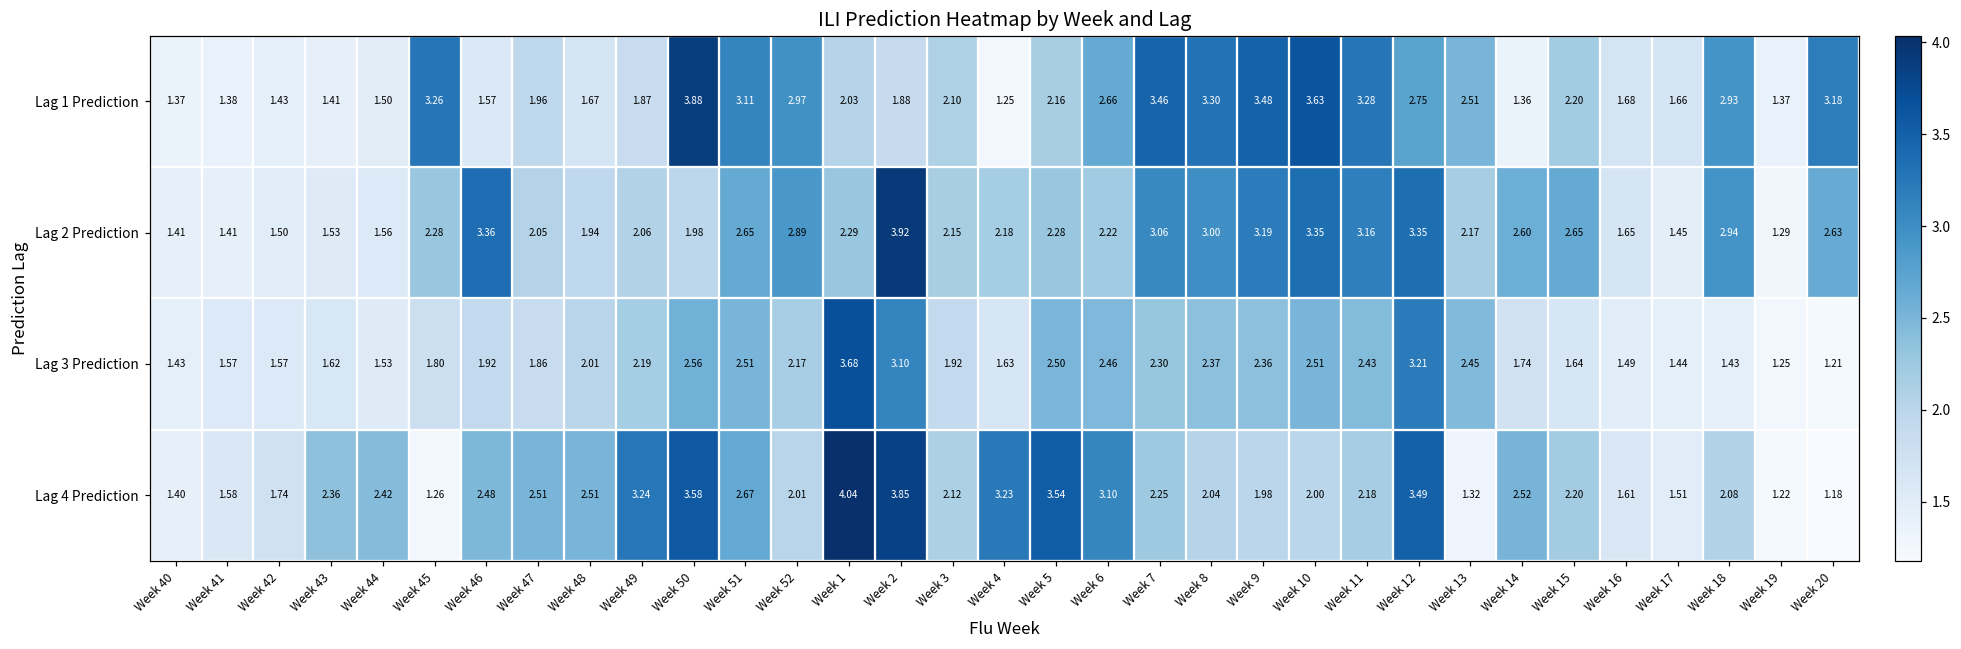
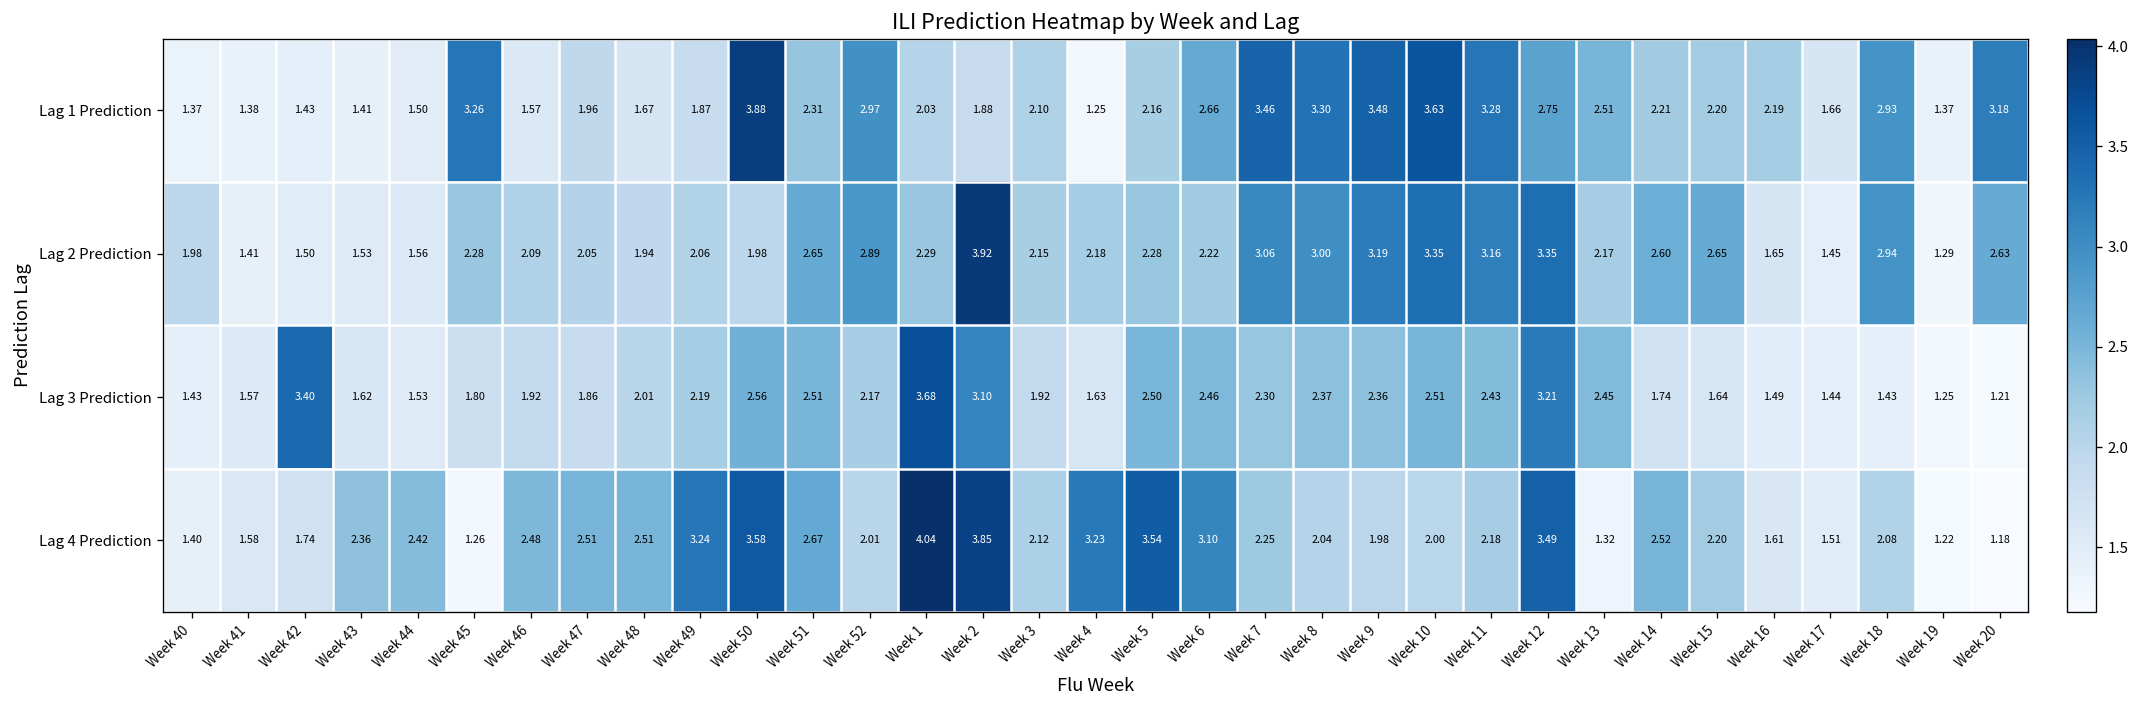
  {
    "Lag 1 Prediction": {
      "Week 40": 1.37,
      "Week 41": 1.38,
      "Week 42": 1.43,
      "Week 43": 1.41,
      "Week 44": 1.50,
      "Week 45": 3.26,
      "Week 46": 1.57,
      "Week 47": 1.96,
      "Week 48": 1.67,
      "Week 49": 1.87,
      "Week 50": 3.88,
-     "Week 51": 3.11,
+     "Week 51": 2.31,
      "Week 52": 2.97,
      "Week 1": 2.03,
      "Week 2": 1.88,
      "Week 3": 2.10,
      "Week 4": 1.25,
      "Week 5": 2.16,
      "Week 6": 2.66,
      "Week 7": 3.46,
      "Week 8": 3.30,
      "Week 9": 3.48,
      "Week 10": 3.63,
      "Week 11": 3.28,
      "Week 12": 2.75,
      "Week 13": 2.51,
-     "Week 14": 1.36,
+     "Week 14": 2.21,
      "Week 15": 2.20,
-     "Week 16": 1.68,
+     "Week 16": 2.19,
      "Week 17": 1.66,
      "Week 18": 2.93,
      "Week 19": 1.37,
      "Week 20": 3.18
    },
    "Lag 2 Prediction": {
-     "Week 40": 1.41,
+     "Week 40": 1.98,
      "Week 41": 1.41,
      "Week 42": 1.50,
      "Week 43": 1.53,
      "Week 44": 1.56,
      "Week 45": 2.28,
-     "Week 46": 3.36,
+     "Week 46": 2.09,
      "Week 47": 2.05,
      "Week 48": 1.94,
      "Week 49": 2.06,
      "Week 50": 1.98,
      "Week 51": 2.65,
      "Week 52": 2.89,
      "Week 1": 2.29,
      "Week 2": 3.92,
      "Week 3": 2.15,
      "Week 4": 2.18,
      "Week 5": 2.28,
      "Week 6": 2.22,
      "Week 7": 3.06,
      "Week 8": 3.00,
      "Week 9": 3.19,
      "Week 10": 3.35,
      "Week 11": 3.16,
      "Week 12": 3.35,
      "Week 13": 2.17,
      "Week 14": 2.60,
      "Week 15": 2.65,
      "Week 16": 1.65,
      "Week 17": 1.45,
      "Week 18": 2.94,
      "Week 19": 1.29,
      "Week 20": 2.63
    },
    "Lag 3 Prediction": {
      "Week 40": 1.43,
      "Week 41": 1.57,
-     "Week 42": 1.57,
+     "Week 42": 3.40,
      "Week 43": 1.62,
      "Week 44": 1.53,
      "Week 45": 1.80,
      "Week 46": 1.92,
      "Week 47": 1.86,
      "Week 48": 2.01,
      "Week 49": 2.19,
      "Week 50": 2.56,
      "Week 51": 2.51,
      "Week 52": 2.17,
      "Week 1": 3.68,
      "Week 2": 3.10,
      "Week 3": 1.92,
      "Week 4": 1.63,
      "Week 5": 2.50,
      "Week 6": 2.46,
      "Week 7": 2.30,
      "Week 8": 2.37,
      "Week 9": 2.36,
      "Week 10": 2.51,
      "Week 11": 2.43,
      "Week 12": 3.21,
      "Week 13": 2.45,
      "Week 14": 1.74,
      "Week 15": 1.64,
      "Week 16": 1.49,
      "Week 17": 1.44,
      "Week 18": 1.43,
      "Week 19": 1.25,
      "Week 20": 1.21
    },
    "Lag 4 Prediction": {
      "Week 40": 1.40,
      "Week 41": 1.58,
      "Week 42": 1.74,
      "Week 43": 2.36,
      "Week 44": 2.42,
      "Week 45": 1.26,
      "Week 46": 2.48,
      "Week 47": 2.51,
      "Week 48": 2.51,
      "Week 49": 3.24,
      "Week 50": 3.58,
      "Week 51": 2.67,
      "Week 52": 2.01,
      "Week 1": 4.04,
      "Week 2": 3.85,
      "Week 3": 2.12,
      "Week 4": 3.23,
      "Week 5": 3.54,
      "Week 6": 3.10,
      "Week 7": 2.25,
      "Week 8": 2.04,
      "Week 9": 1.98,
      "Week 10": 2.00,
      "Week 11": 2.18,
      "Week 12": 3.49,
      "Week 13": 1.32,
      "Week 14": 2.52,
      "Week 15": 2.20,
      "Week 16": 1.61,
      "Week 17": 1.51,
      "Week 18": 2.08,
      "Week 19": 1.22,
      "Week 20": 1.18
    }
  }
